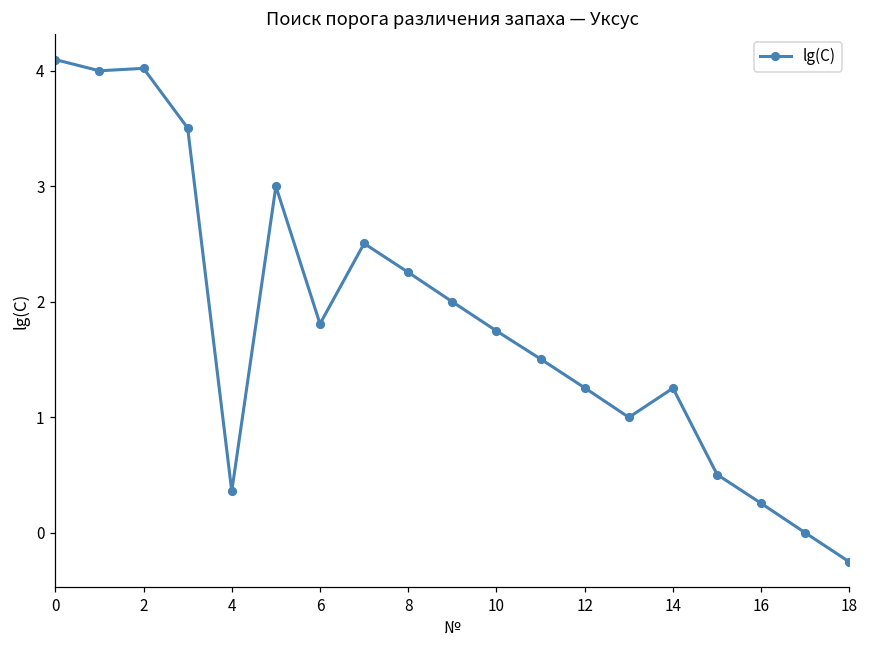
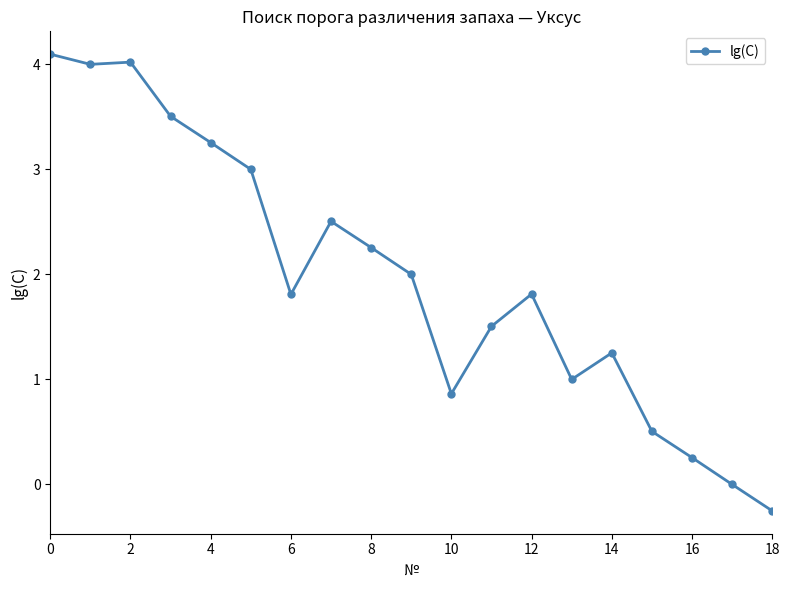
  {
    "0": 4.10,
    "2": 4.02,
-   "4": 0.36,
+   "4": 3.26,
    "6": 1.81,
    "8": 2.26,
-   "10": 1.75,
-   "12": 1.26,
+   "10": 0.86,
+   "12": 1.81,
    "14": 1.25,
    "16": 0.26,
    "18": -0.25
  }
